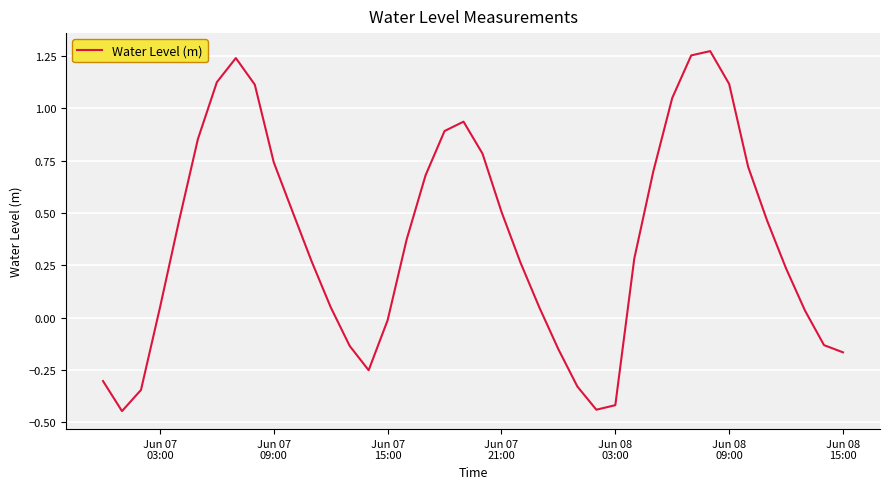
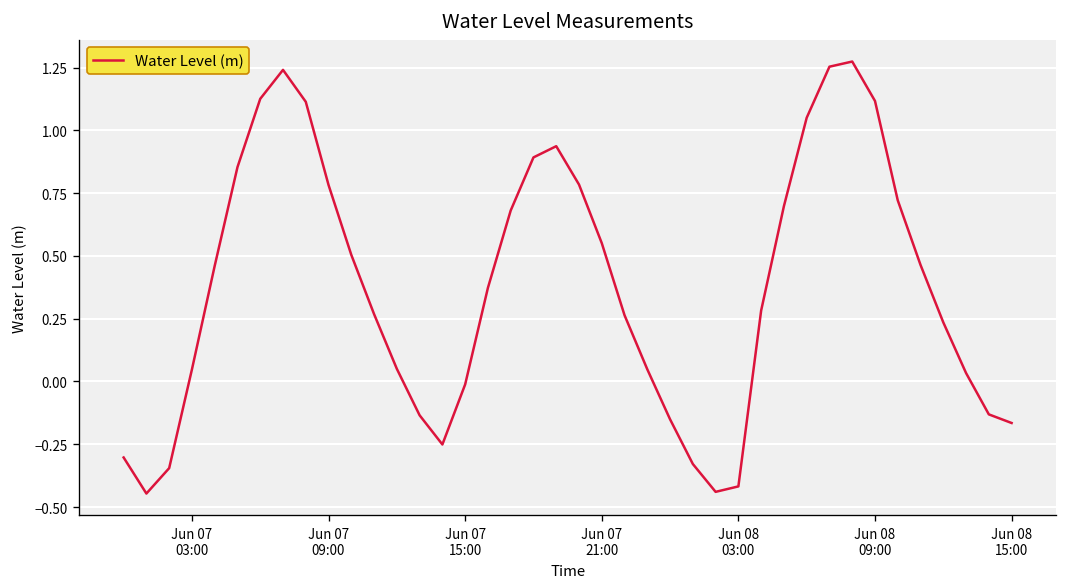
  {
    "Jun 07 03:00": 0.05,
-   "Jun 07 09:00": 0.74,
+   "Jun 07 09:00": 0.78,
    "Jun 07 15:00": -0.01,
-   "Jun 07 21:00": 0.51,
+   "Jun 07 21:00": 0.55,
    "Jun 08 03:00": -0.42,
    "Jun 08 09:00": 1.12,
    "Jun 08 15:00": -0.17
  }
